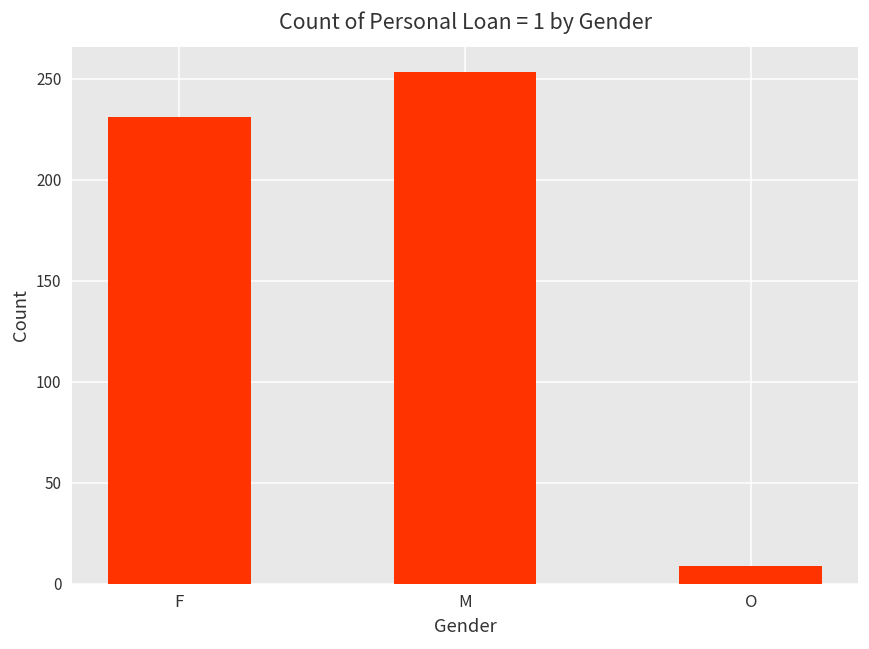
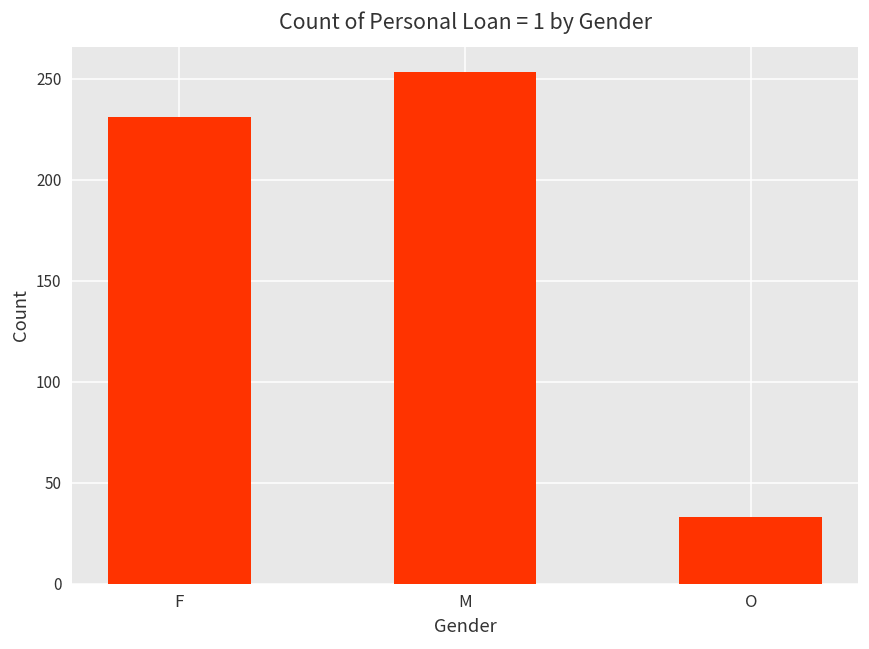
  {
    "F": 231,
    "M": 253,
-   "O": 9
+   "O": 33
  }
